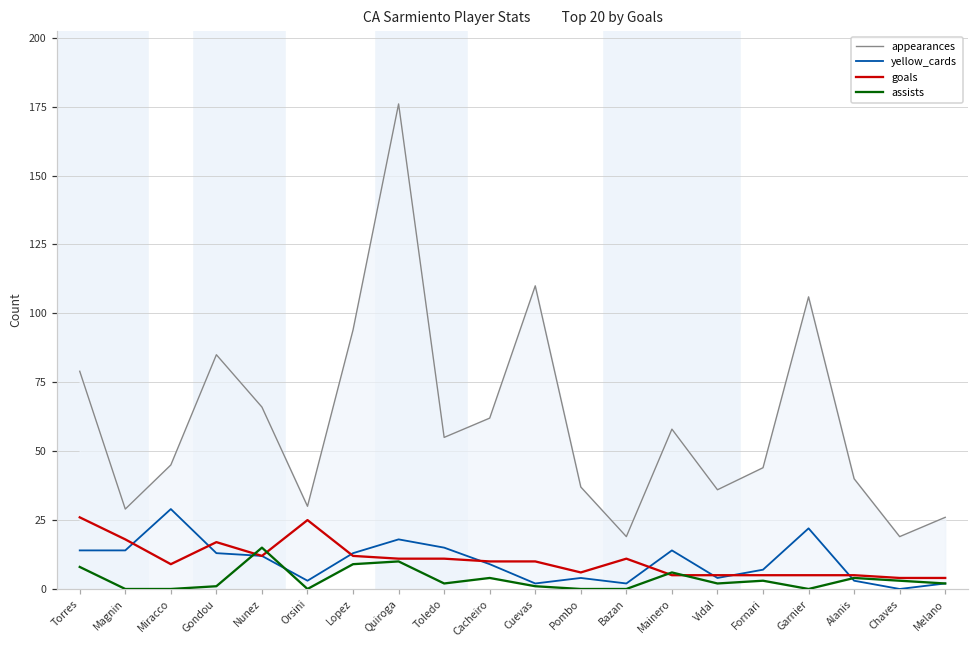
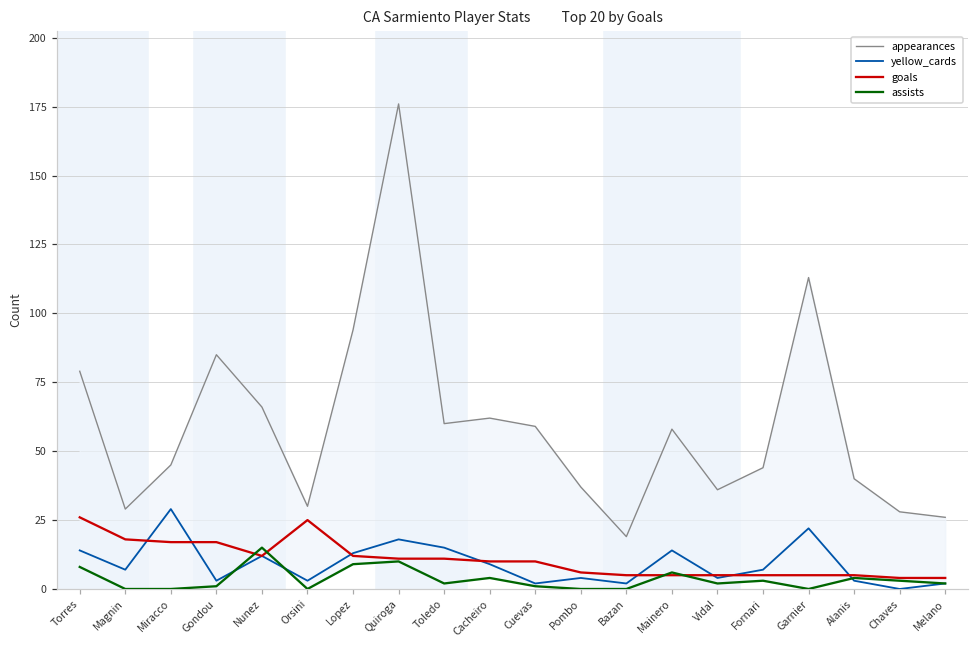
  {
    "appearances": {
      "Torres": 79,
      "Magnin": 29,
      "Miracco": 45,
      "Gondou": 85,
      "Nunez": 66,
      "Orsini": 30,
      "Lopez": 94,
      "Quiroga": 176,
-     "Toledo": 55,
+     "Toledo": 60,
      "Cacheiro": 62,
-     "Cuevas": 110,
+     "Cuevas": 59,
      "Pombo": 37,
      "Bazan": 19,
      "Mainero": 58,
      "Vidal": 36,
      "Fornari": 44,
-     "Garnier": 106,
+     "Garnier": 113,
      "Alanis": 40,
-     "Chaves": 19,
+     "Chaves": 28,
      "Melano": 26
    },
    "yellow_cards": {
      "Torres": 14,
-     "Magnin": 14,
+     "Magnin": 7,
      "Miracco": 29,
-     "Gondou": 13,
+     "Gondou": 3,
      "Orsini": 3,
      "Quiroga": 18,
      "Toledo": 15,
      "Pombo": 4,
      "Bazan": 2,
      "Mainero": 14,
      "Fornari": 7,
      "Garnier": 22,
      "Chaves": 0
    },
    "goals": {
      "Torres": 26,
      "Magnin": 18,
-     "Miracco": 9,
+     "Miracco": 17,
      "Gondou": 17,
      "Orsini": 25,
      "Toledo": 11,
      "Cuevas": 10,
      "Pombo": 6,
-     "Bazan": 11,
+     "Bazan": 5,
      "Fornari": 5,
      "Garnier": 5,
      "Melano": 4
    },
    "assists": {
      "Torres": 8,
      "Magnin": 0,
      "Miracco": 0,
      "Gondou": 1,
      "Nunez": 15,
      "Orsini": 0,
      "Lopez": 9,
      "Toledo": 2,
      "Cacheiro": 4,
      "Pombo": 0,
      "Bazan": 0,
      "Vidal": 2,
      "Fornari": 3,
      "Garnier": 0
    }
  }
